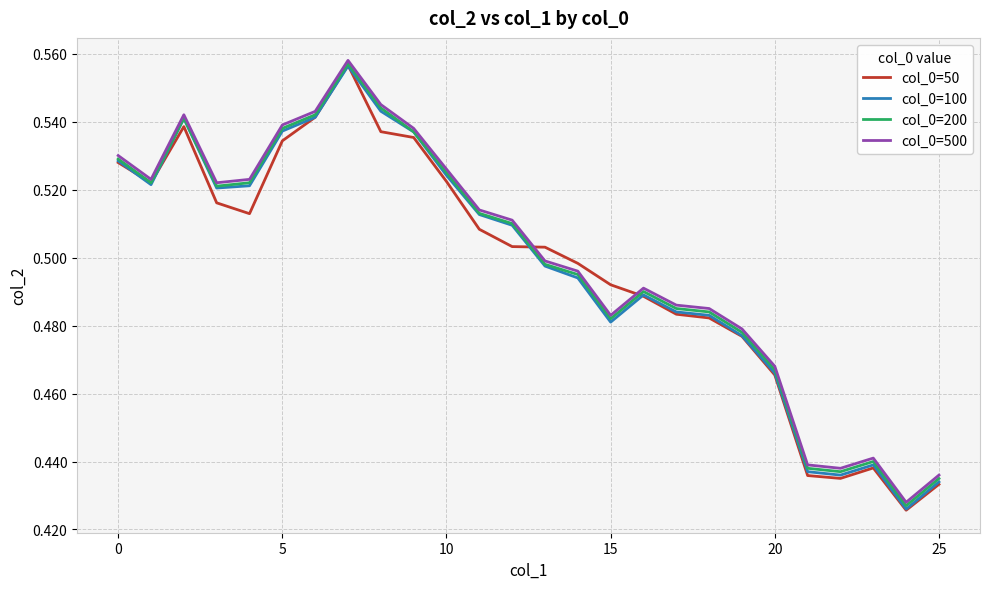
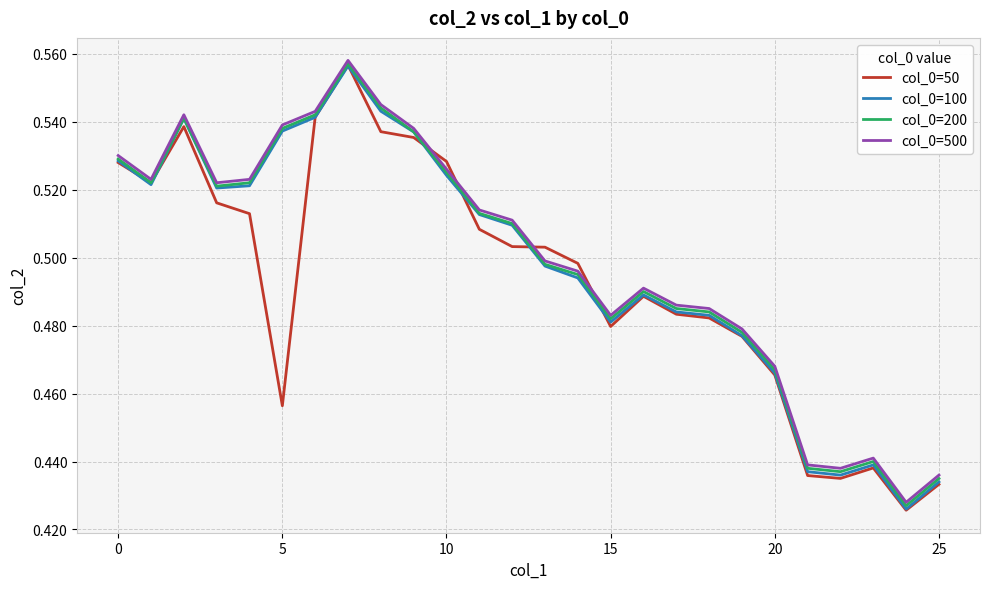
  {
    "col_0=50": {
-     "5": 0.534,
-     "10": 0.522,
-     "15": 0.492
+     "5": 0.456,
+     "10": 0.528,
+     "15": 0.480
    },
    "col_0=100": {
      "5": 0.537,
      "10": 0.524,
      "15": 0.481
    },
    "col_0=200": {
      "5": 0.538,
      "10": 0.525,
      "15": 0.482,
      "20": 0.467,
      "25": 0.435
    },
    "col_0=500": {
      "0": 0.530,
      "5": 0.539,
      "10": 0.526,
      "15": 0.483,
      "20": 0.468,
      "25": 0.436
    }
  }
